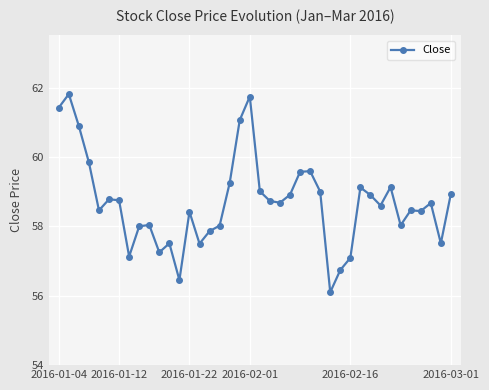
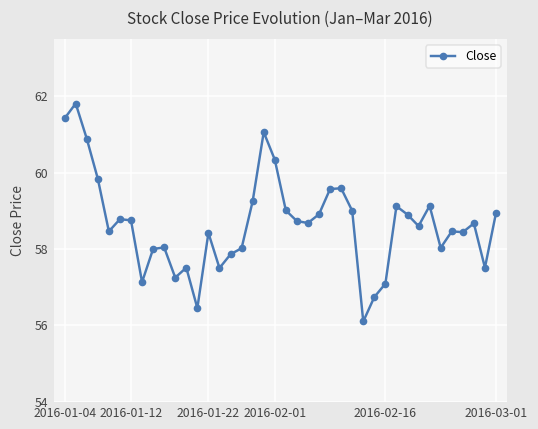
  {
    "2016-01-04": 61.4,
    "2016-01-12": 58.8,
    "2016-01-22": 58.4,
-   "2016-02-01": 61.7,
+   "2016-02-01": 60.3,
    "2016-02-16": 57.1,
    "2016-03-01": 58.9
  }
